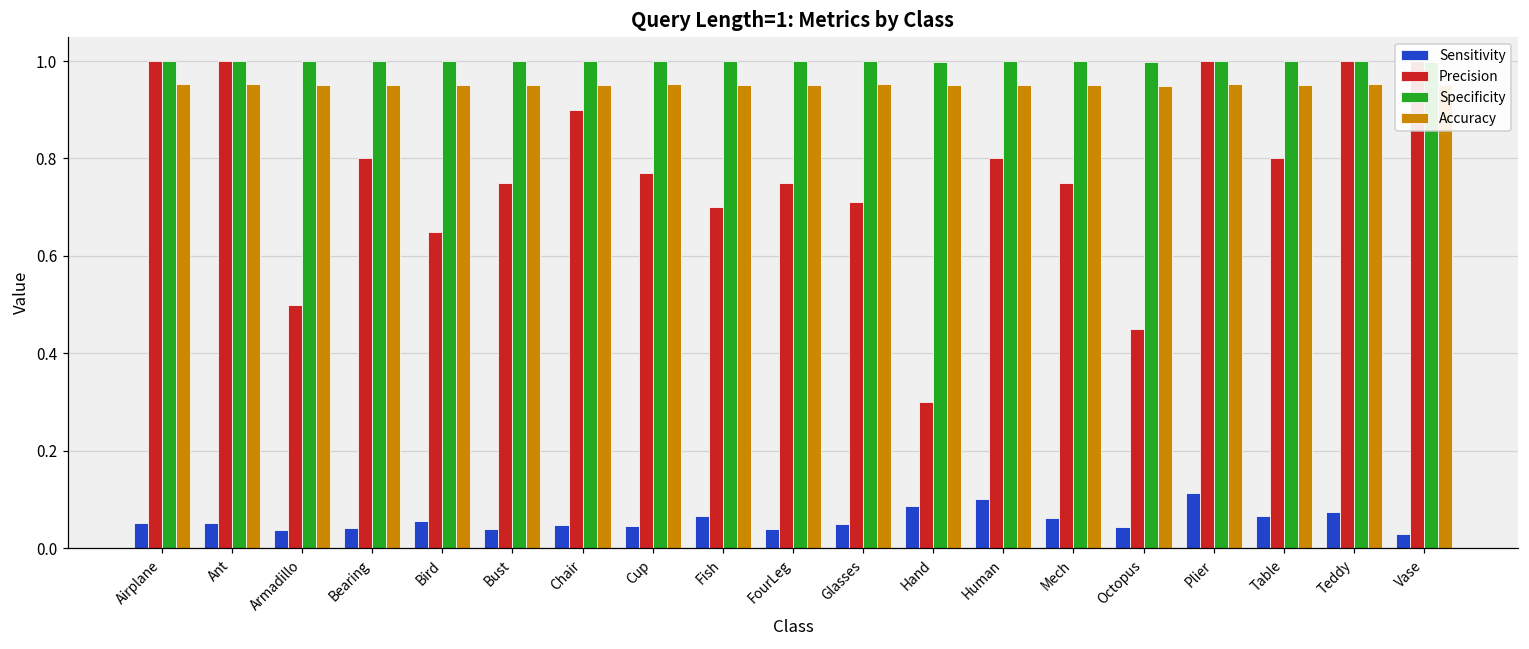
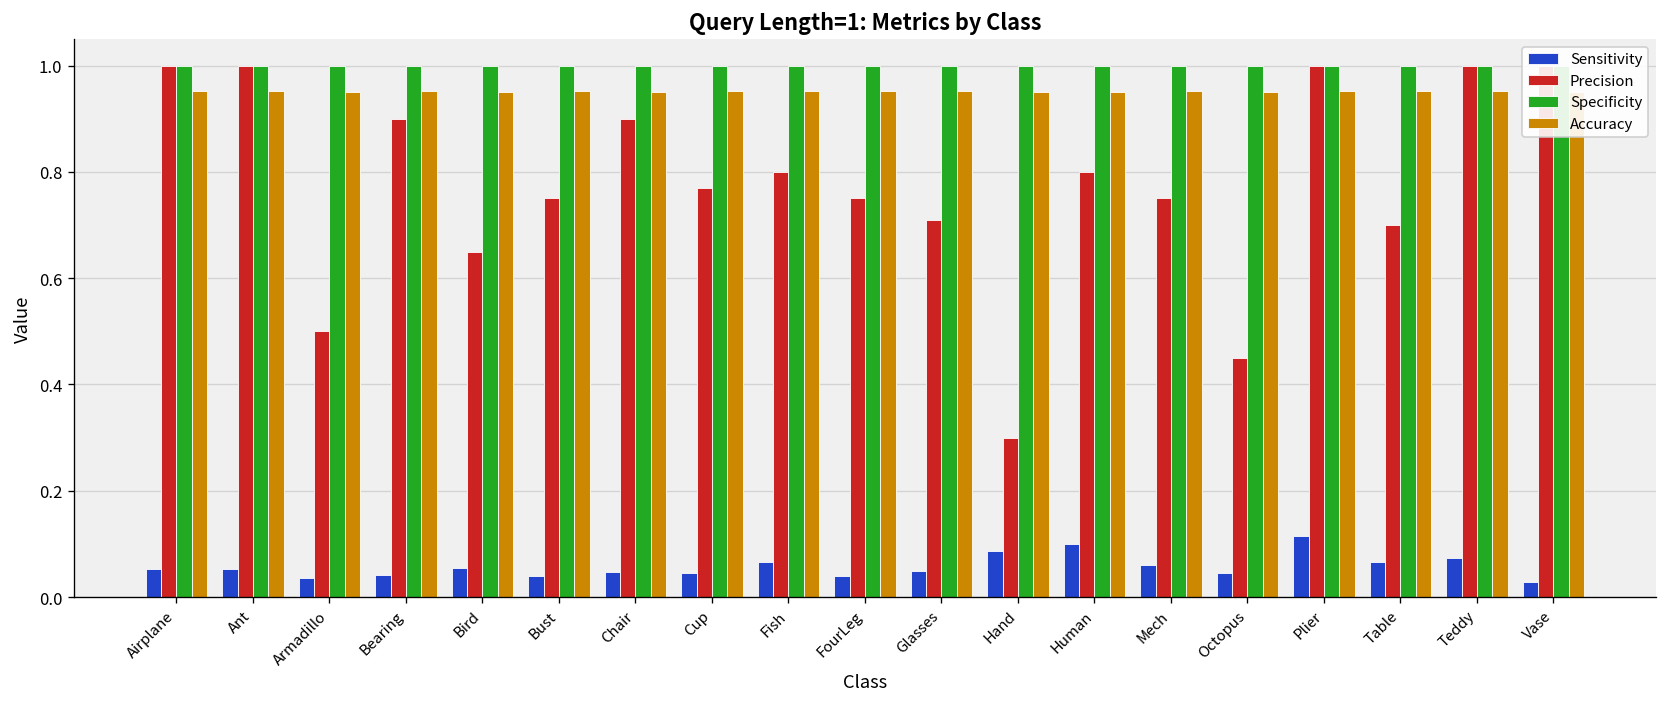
  {
    "Sensitivity": {
      "Airplane": 0.05,
      "Ant": 0.05,
      "Armadillo": 0.04,
      "Bearing": 0.04,
      "Bird": 0.06,
      "Bust": 0.04,
      "Chair": 0.05,
      "Cup": 0.04,
      "Fish": 0.07,
      "FourLeg": 0.04,
      "Glasses": 0.05,
      "Hand": 0.09,
      "Human": 0.1,
      "Mech": 0.06,
      "Octopus": 0.04,
      "Plier": 0.11,
      "Table": 0.07,
      "Teddy": 0.07,
      "Vase": 0.03
    },
    "Precision": {
      "Airplane": 1.0,
      "Ant": 1.0,
      "Armadillo": 0.5,
-     "Bearing": 0.8,
+     "Bearing": 0.9,
      "Bird": 0.65,
      "Bust": 0.75,
      "Chair": 0.9,
      "Cup": 0.77,
-     "Fish": 0.7,
+     "Fish": 0.8,
      "FourLeg": 0.75,
      "Glasses": 0.71,
      "Hand": 0.3,
      "Human": 0.8,
      "Mech": 0.75,
      "Octopus": 0.45,
      "Plier": 1.0,
-     "Table": 0.8,
+     "Table": 0.7,
      "Teddy": 1.0
    },
    "Specificity": {
      "Airplane": 1.0,
      "Ant": 1.0,
      "Armadillo": 1.0,
      "Bearing": 1.0,
      "Bird": 1.0,
      "Bust": 1.0,
      "Chair": 1.0,
      "Cup": 1.0,
      "Fish": 1.0,
      "FourLeg": 1.0,
      "Glasses": 1.0,
      "Hand": 1.0,
      "Human": 1.0,
      "Mech": 1.0,
      "Octopus": 1.0,
      "Plier": 1.0,
      "Table": 1.0,
      "Teddy": 1.0
    },
    "Accuracy": {
      "Airplane": 0.95,
      "Ant": 0.95,
      "Armadillo": 0.95,
      "Bearing": 0.95,
      "Bird": 0.95,
      "Bust": 0.95,
      "Chair": 0.95,
      "Cup": 0.95,
      "Fish": 0.95,
      "FourLeg": 0.95,
      "Glasses": 0.95,
      "Hand": 0.95,
      "Human": 0.95,
      "Mech": 0.95,
      "Octopus": 0.95,
      "Plier": 0.95,
      "Table": 0.95,
      "Teddy": 0.95
    }
  }
